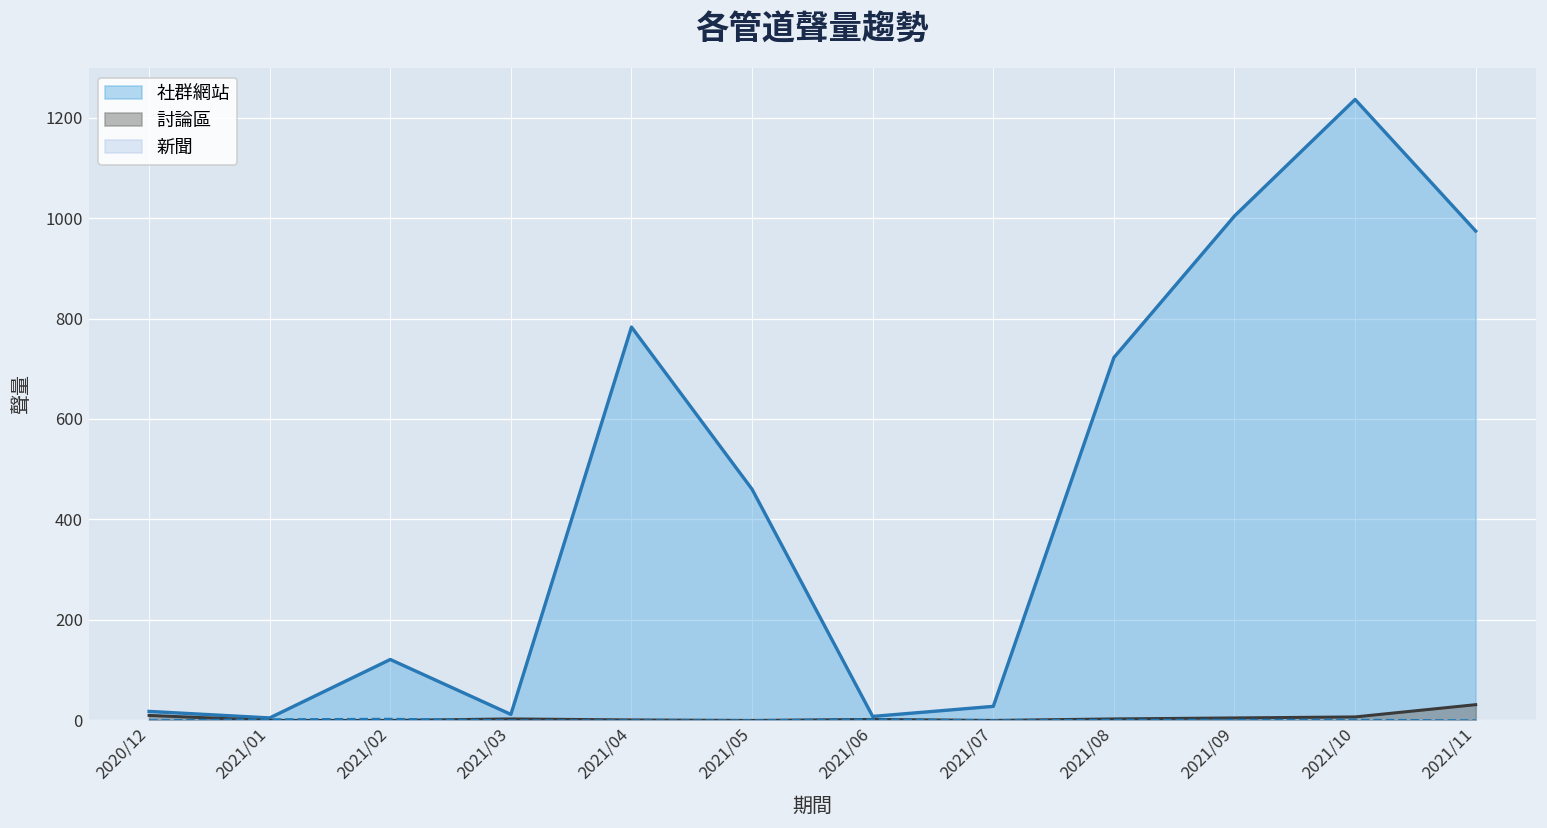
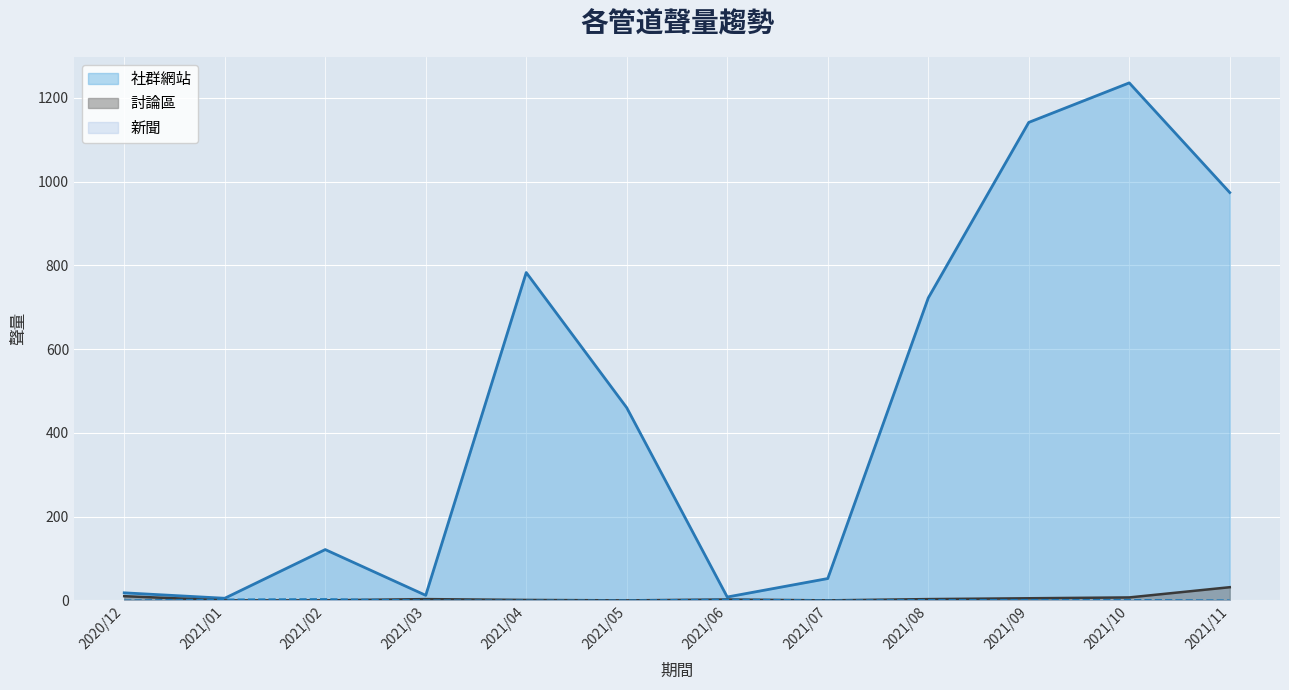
  {
    "社群網站": {
      "2020/12": 20,
      "2021/02": 120,
      "2021/03": 10,
      "2021/04": 780,
      "2021/05": 460,
-     "2021/07": 30,
+     "2021/07": 50,
      "2021/08": 720,
-     "2021/09": 1000,
+     "2021/09": 1140,
      "2021/10": 1240,
      "2021/11": 970
    },
    "討論區": {
      "2020/12": 10,
      "2021/11": 30
    },
    "新聞": {
      "2020/12": 0,
      "2021/11": 0
    }
  }
